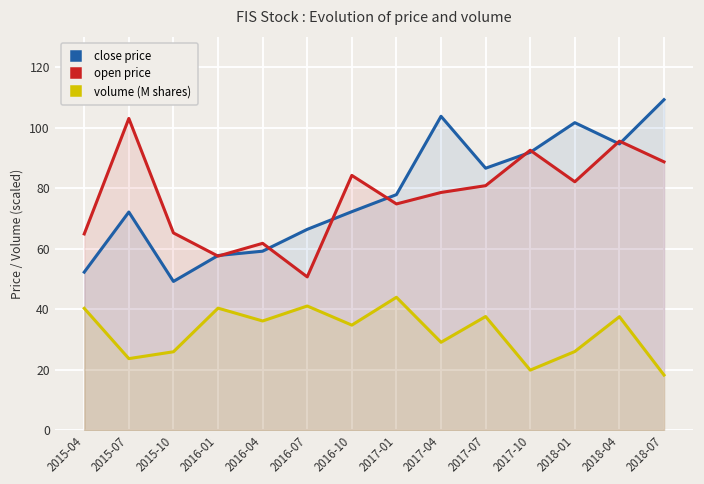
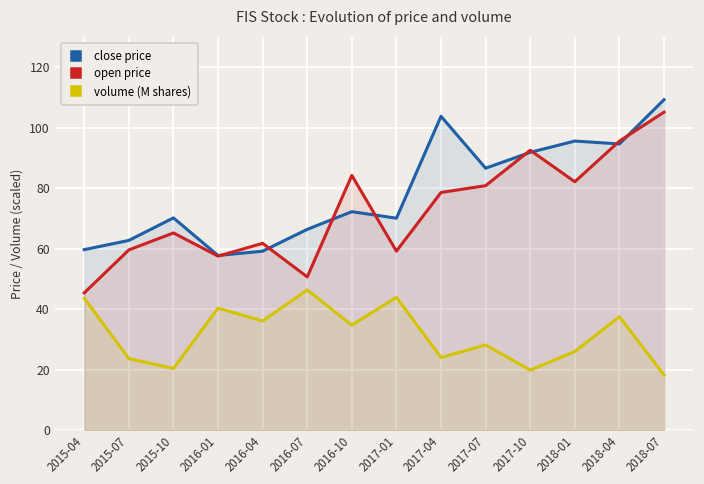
  {
    "close price": {
-     "2015-04": 52,
-     "2015-07": 72,
-     "2015-10": 49,
+     "2015-04": 60,
+     "2015-07": 63,
+     "2015-10": 70,
      "2016-04": 59,
      "2016-07": 66,
      "2016-10": 72,
-     "2017-01": 78,
+     "2017-01": 70,
      "2017-04": 104,
      "2017-07": 87,
-     "2018-01": 102,
+     "2018-01": 96,
      "2018-07": 109
    },
    "open price": {
-     "2015-04": 65,
-     "2015-07": 103,
+     "2015-04": 45,
+     "2015-07": 60,
      "2015-10": 65,
      "2016-04": 62,
      "2016-07": 51,
      "2016-10": 84,
-     "2017-01": 75,
+     "2017-01": 59,
      "2017-04": 79,
      "2017-07": 81,
      "2018-01": 82,
-     "2018-07": 89
+     "2018-07": 105
    },
    "volume (M shares)": {
-     "2015-04": 40,
+     "2015-04": 44,
      "2015-07": 24,
-     "2015-10": 26,
+     "2015-10": 20,
      "2016-01": 40,
      "2016-04": 36,
-     "2016-07": 41,
+     "2016-07": 46,
      "2016-10": 35,
      "2017-01": 44,
-     "2017-04": 29,
-     "2017-07": 38,
+     "2017-04": 24,
+     "2017-07": 28,
      "2017-10": 20,
      "2018-01": 26,
      "2018-04": 37,
      "2018-07": 18
    }
  }
